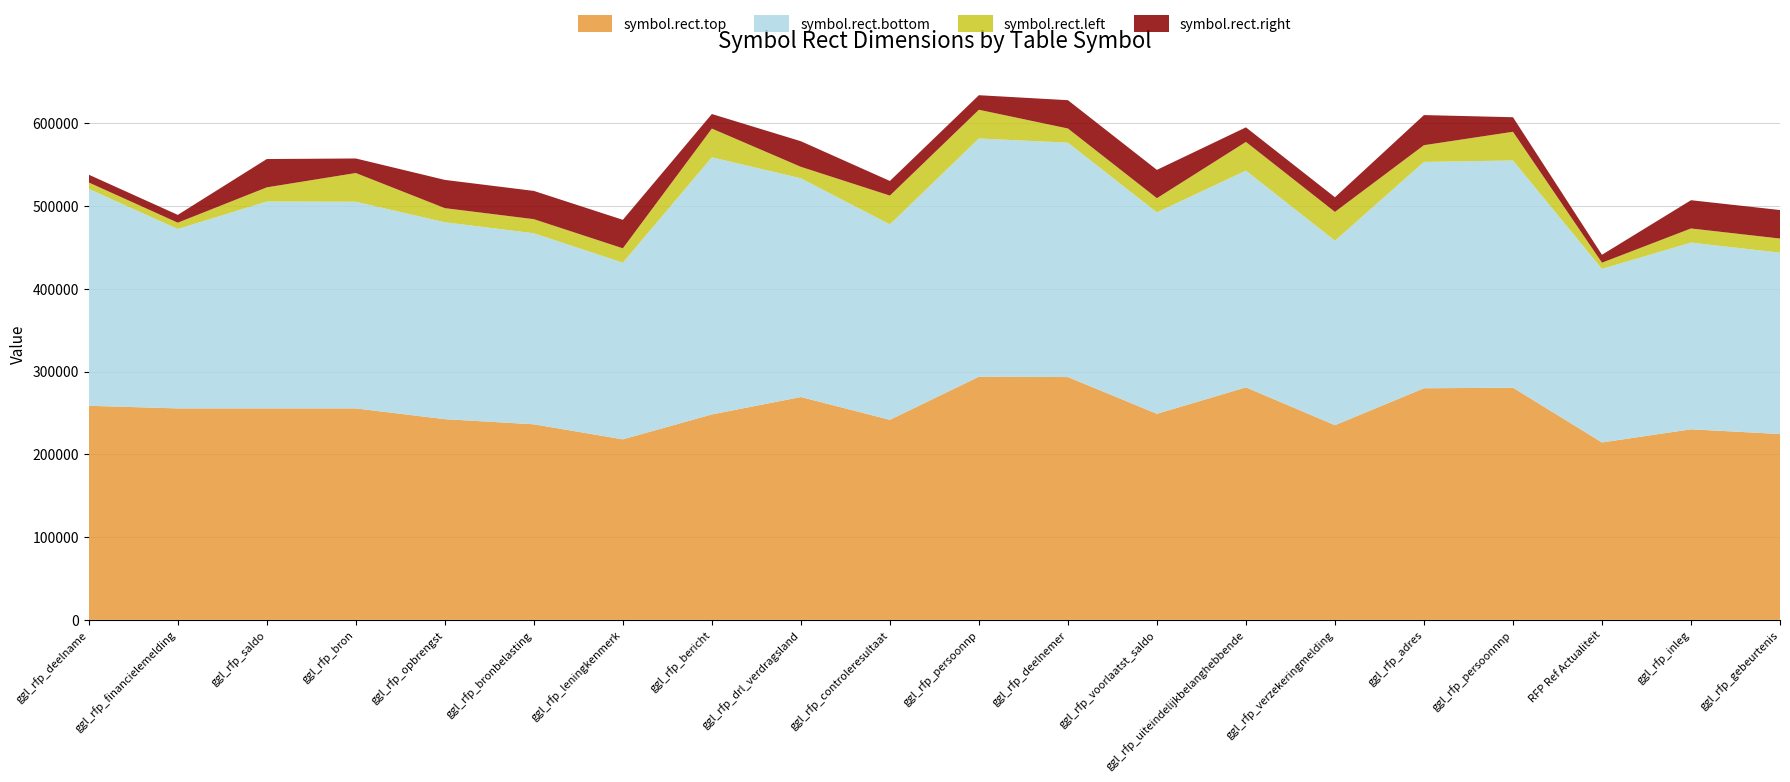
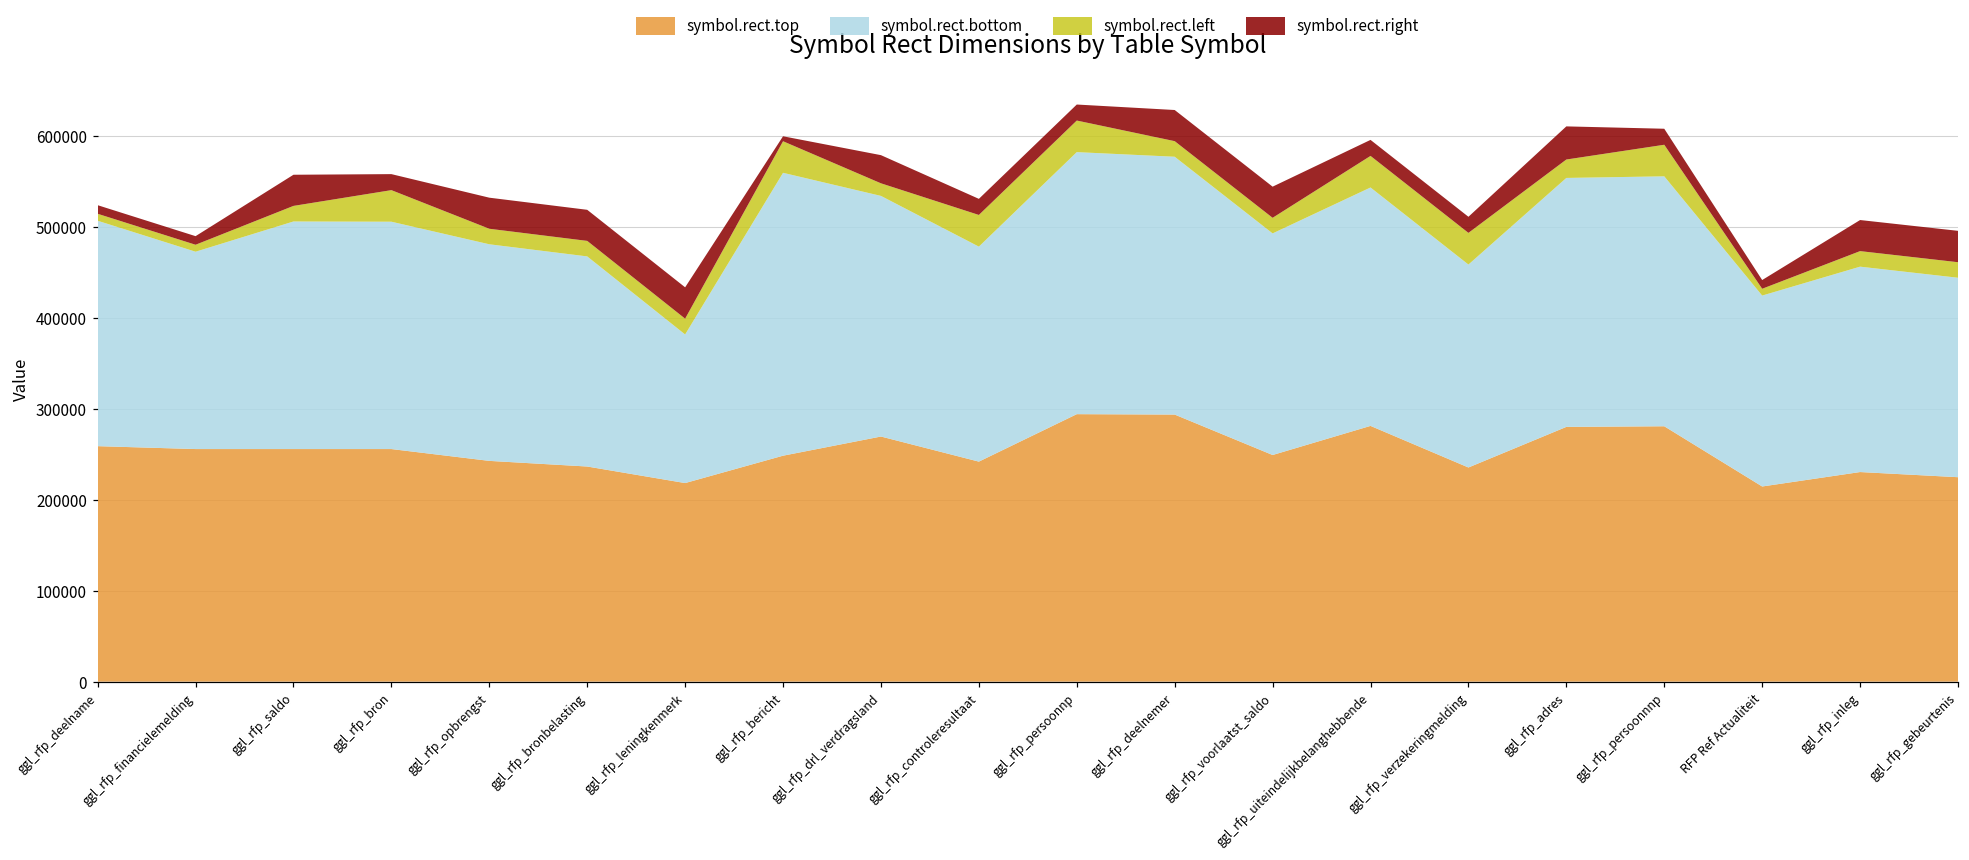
  {
    "symbol.rect.top": {
      "ggl_rfp_deelname": 260000,
      "ggl_rfp_financielemelding": 260000,
      "ggl_rfp_saldo": 260000,
      "ggl_rfp_bron": 260000,
      "ggl_rfp_opbrengst": 240000,
      "ggl_rfp_bronbelasting": 240000,
      "ggl_rfp_leningkenmerk": 220000,
      "ggl_rfp_bericht": 250000,
      "ggl_rfp_drl_verdragsland": 270000,
      "ggl_rfp_controleresultaat": 240000,
      "ggl_rfp_persoonnp": 290000,
      "ggl_rfp_deelnemer": 290000,
      "ggl_rfp_voorlaatst_saldo": 250000,
      "ggl_rfp_uiteindelijkbelanghebbende": 280000,
      "ggl_rfp_verzekeringmelding": 240000,
      "ggl_rfp_adres": 280000,
      "ggl_rfp_persoonnnp": 280000,
      "RFP Ref Actualiteit": 210000,
      "ggl_rfp_inleg": 230000,
      "ggl_rfp_gebeurtenis": 220000
    },
    "symbol.rect.bottom": {
-     "ggl_rfp_deelname": 260000,
+     "ggl_rfp_deelname": 250000,
      "ggl_rfp_financielemelding": 220000,
      "ggl_rfp_saldo": 250000,
      "ggl_rfp_bron": 250000,
      "ggl_rfp_opbrengst": 240000,
      "ggl_rfp_bronbelasting": 230000,
-     "ggl_rfp_leningkenmerk": 210000,
+     "ggl_rfp_leningkenmerk": 160000,
      "ggl_rfp_bericht": 310000,
      "ggl_rfp_drl_verdragsland": 260000,
      "ggl_rfp_controleresultaat": 240000,
      "ggl_rfp_persoonnp": 290000,
      "ggl_rfp_deelnemer": 280000,
      "ggl_rfp_voorlaatst_saldo": 240000,
      "ggl_rfp_uiteindelijkbelanghebbende": 260000,
      "ggl_rfp_verzekeringmelding": 220000,
      "ggl_rfp_adres": 270000,
      "ggl_rfp_persoonnnp": 270000,
      "RFP Ref Actualiteit": 210000,
      "ggl_rfp_inleg": 230000,
      "ggl_rfp_gebeurtenis": 220000
    },
    "symbol.rect.left": {
      "ggl_rfp_deelname": 10000,
      "ggl_rfp_financielemelding": 10000,
      "ggl_rfp_saldo": 20000,
      "ggl_rfp_bron": 30000,
      "ggl_rfp_opbrengst": 20000,
      "ggl_rfp_bronbelasting": 20000,
      "ggl_rfp_leningkenmerk": 20000,
      "ggl_rfp_bericht": 30000,
      "ggl_rfp_drl_verdragsland": 10000,
      "ggl_rfp_controleresultaat": 30000,
      "ggl_rfp_persoonnp": 30000,
      "ggl_rfp_deelnemer": 20000,
      "ggl_rfp_voorlaatst_saldo": 20000,
      "ggl_rfp_uiteindelijkbelanghebbende": 30000,
      "ggl_rfp_verzekeringmelding": 30000,
      "ggl_rfp_adres": 20000,
      "ggl_rfp_persoonnnp": 30000,
      "RFP Ref Actualiteit": 10000,
      "ggl_rfp_inleg": 20000,
      "ggl_rfp_gebeurtenis": 20000
    },
    "symbol.rect.right": {
      "ggl_rfp_deelname": 10000,
      "ggl_rfp_financielemelding": 10000,
      "ggl_rfp_saldo": 30000,
      "ggl_rfp_bron": 20000,
      "ggl_rfp_opbrengst": 30000,
      "ggl_rfp_bronbelasting": 30000,
      "ggl_rfp_leningkenmerk": 30000,
-     "ggl_rfp_bericht": 20000,
+     "ggl_rfp_bericht": 10000,
      "ggl_rfp_drl_verdragsland": 30000,
      "ggl_rfp_controleresultaat": 20000,
      "ggl_rfp_persoonnp": 20000,
      "ggl_rfp_deelnemer": 30000,
      "ggl_rfp_voorlaatst_saldo": 30000,
      "ggl_rfp_uiteindelijkbelanghebbende": 20000,
      "ggl_rfp_verzekeringmelding": 20000,
      "ggl_rfp_adres": 40000,
      "ggl_rfp_persoonnnp": 20000,
      "RFP Ref Actualiteit": 10000,
      "ggl_rfp_inleg": 30000,
      "ggl_rfp_gebeurtenis": 30000
    }
  }
